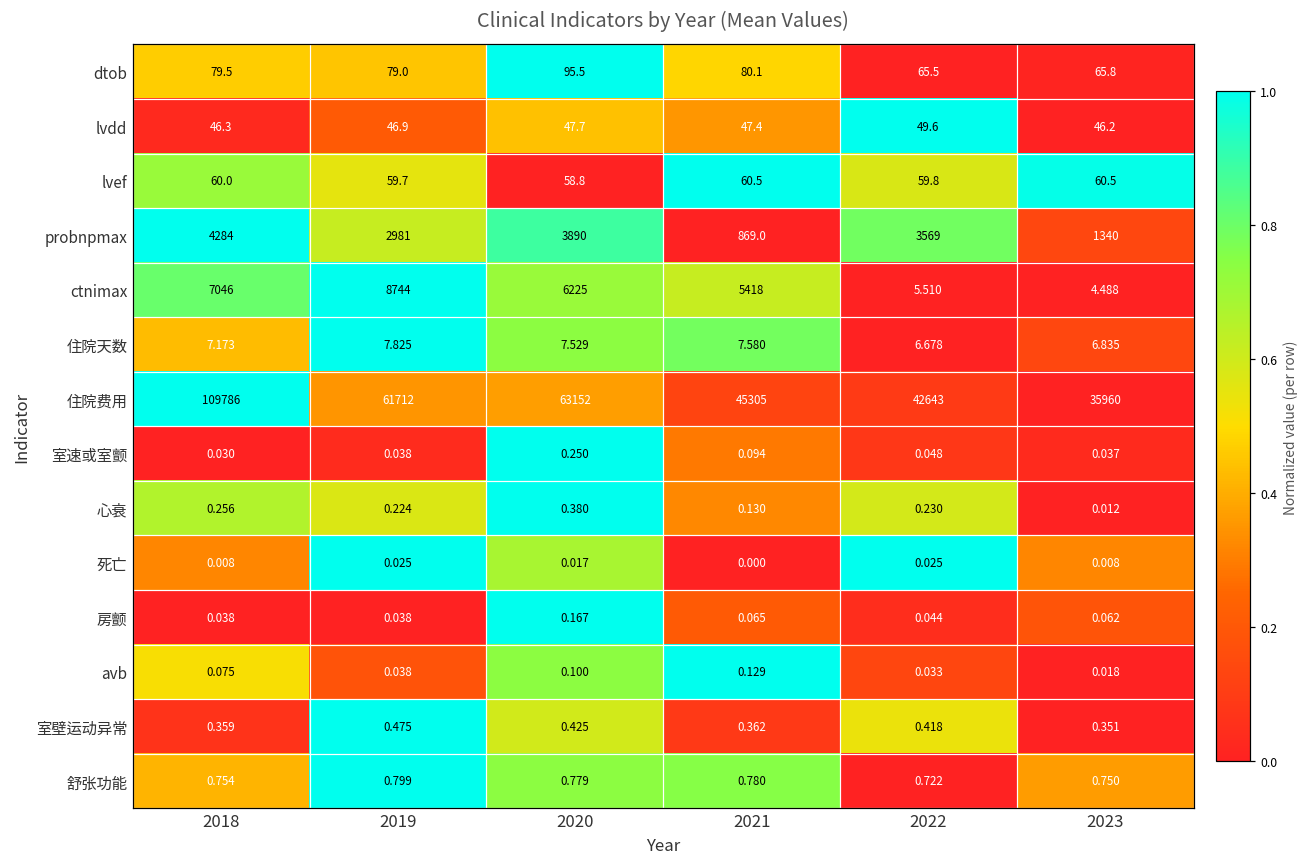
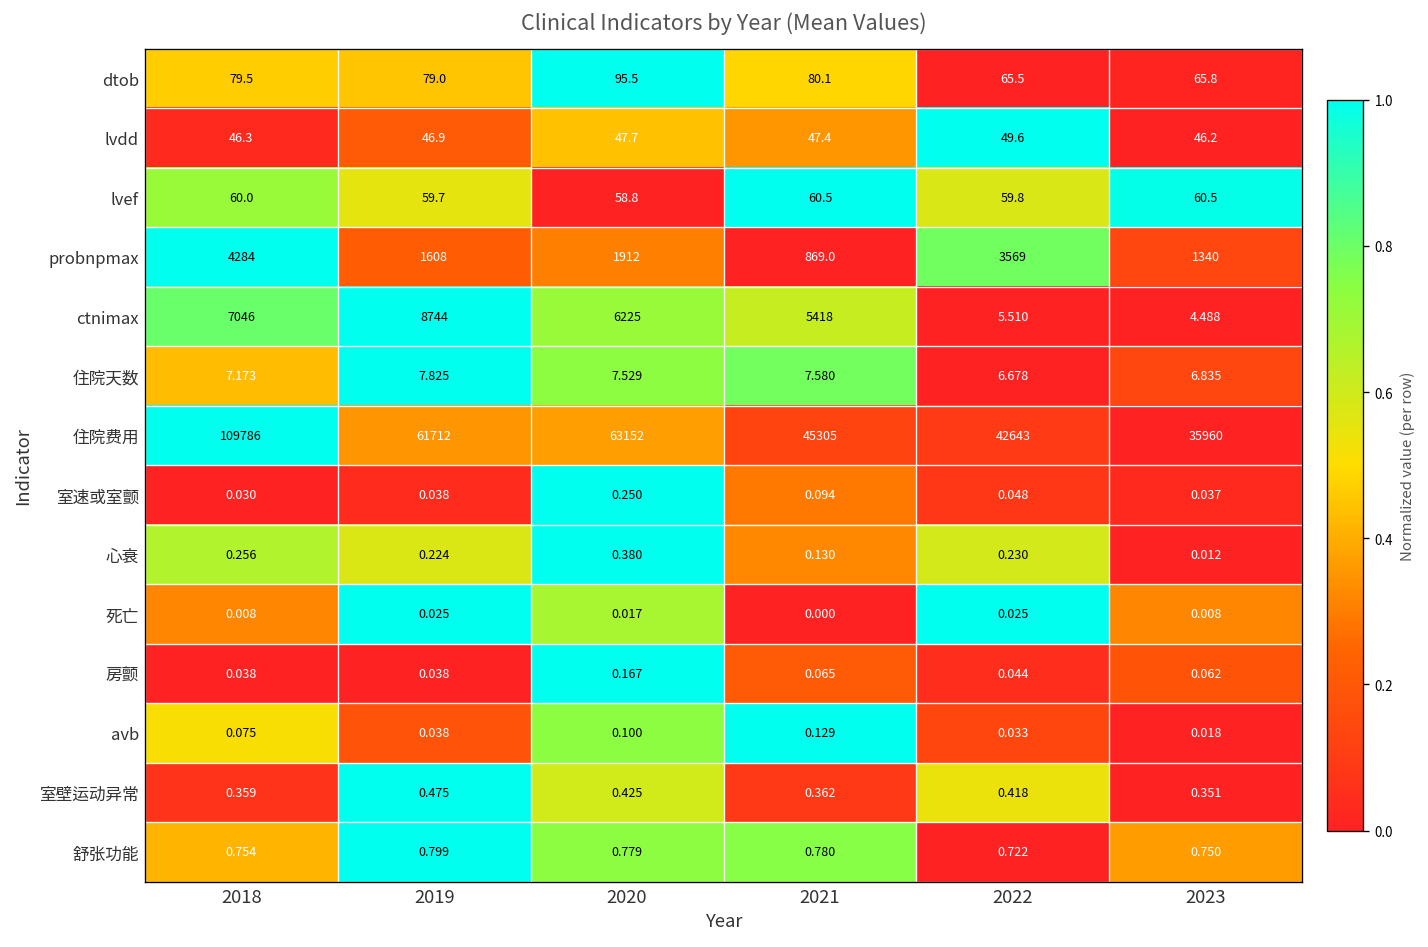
  {
    "dtob": {
      "2018": 79.5,
      "2019": 79.0,
      "2020": 95.5,
      "2021": 80.1,
      "2022": 65.5,
      "2023": 65.8
    },
    "lvdd": {
      "2018": 46.3,
      "2019": 46.9,
      "2020": 47.7,
      "2021": 47.4,
      "2022": 49.6,
      "2023": 46.2
    },
    "lvef": {
      "2018": 60.0,
      "2019": 59.7,
      "2020": 58.8,
      "2021": 60.5,
      "2022": 59.8,
      "2023": 60.5
    },
    "probnpmax": {
      "2018": 4284,
-     "2019": 2981,
-     "2020": 3890,
+     "2019": 1608,
+     "2020": 1912,
      "2021": 869.0,
      "2022": 3569,
      "2023": 1340
    },
    "ctnimax": {
      "2018": 7046,
      "2019": 8744,
      "2020": 6225,
      "2021": 5418,
      "2022": 5.510,
      "2023": 4.488
    },
    "住院天数": {
      "2018": 7.173,
      "2019": 7.825,
      "2020": 7.529,
      "2021": 7.580,
      "2022": 6.678,
      "2023": 6.835
    },
    "住院费用": {
      "2018": 109786,
      "2019": 61712,
      "2020": 63152,
      "2021": 45305,
      "2022": 42643,
      "2023": 35960
    },
    "室速或室颤": {
      "2018": 0.030,
      "2019": 0.038,
      "2020": 0.250,
      "2021": 0.094,
      "2022": 0.048,
      "2023": 0.037
    },
    "心衰": {
      "2018": 0.256,
      "2019": 0.224,
      "2020": 0.380,
      "2021": 0.130,
      "2022": 0.230,
      "2023": 0.012
    },
    "死亡": {
      "2018": 0.008,
      "2019": 0.025,
      "2020": 0.017,
      "2021": 0.000,
      "2022": 0.025,
      "2023": 0.008
    },
    "房颤": {
      "2018": 0.038,
      "2019": 0.038,
      "2020": 0.167,
      "2021": 0.065,
      "2022": 0.044,
      "2023": 0.062
    },
    "avb": {
      "2018": 0.075,
      "2019": 0.038,
      "2020": 0.100,
      "2021": 0.129,
      "2022": 0.033,
      "2023": 0.018
    },
    "室壁运动异常": {
      "2018": 0.359,
      "2019": 0.475,
      "2020": 0.425,
      "2021": 0.362,
      "2022": 0.418,
      "2023": 0.351
    },
    "舒张功能": {
      "2018": 0.754,
      "2019": 0.799,
      "2020": 0.779,
      "2021": 0.780,
      "2022": 0.722,
      "2023": 0.750
    }
  }
